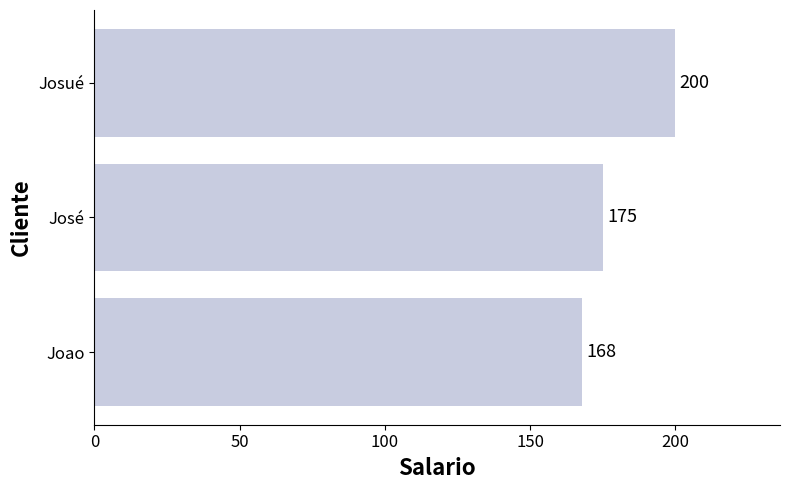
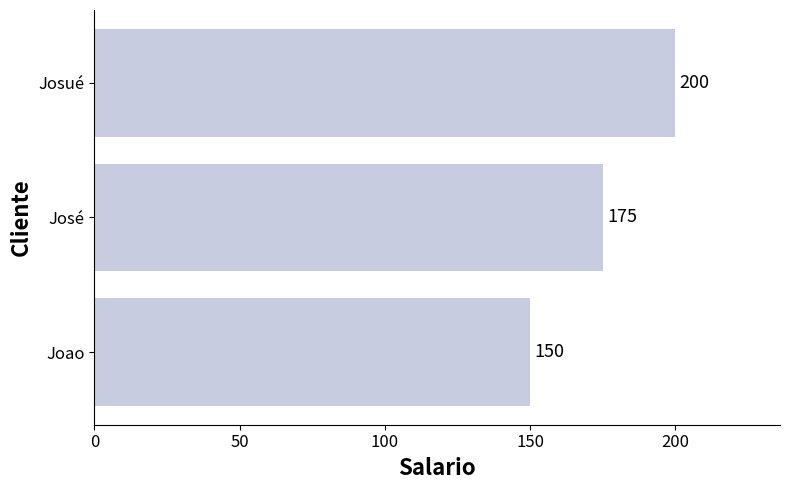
  {
    "Josué": 200,
    "José": 175,
-   "Joao": 168
+   "Joao": 150
  }
